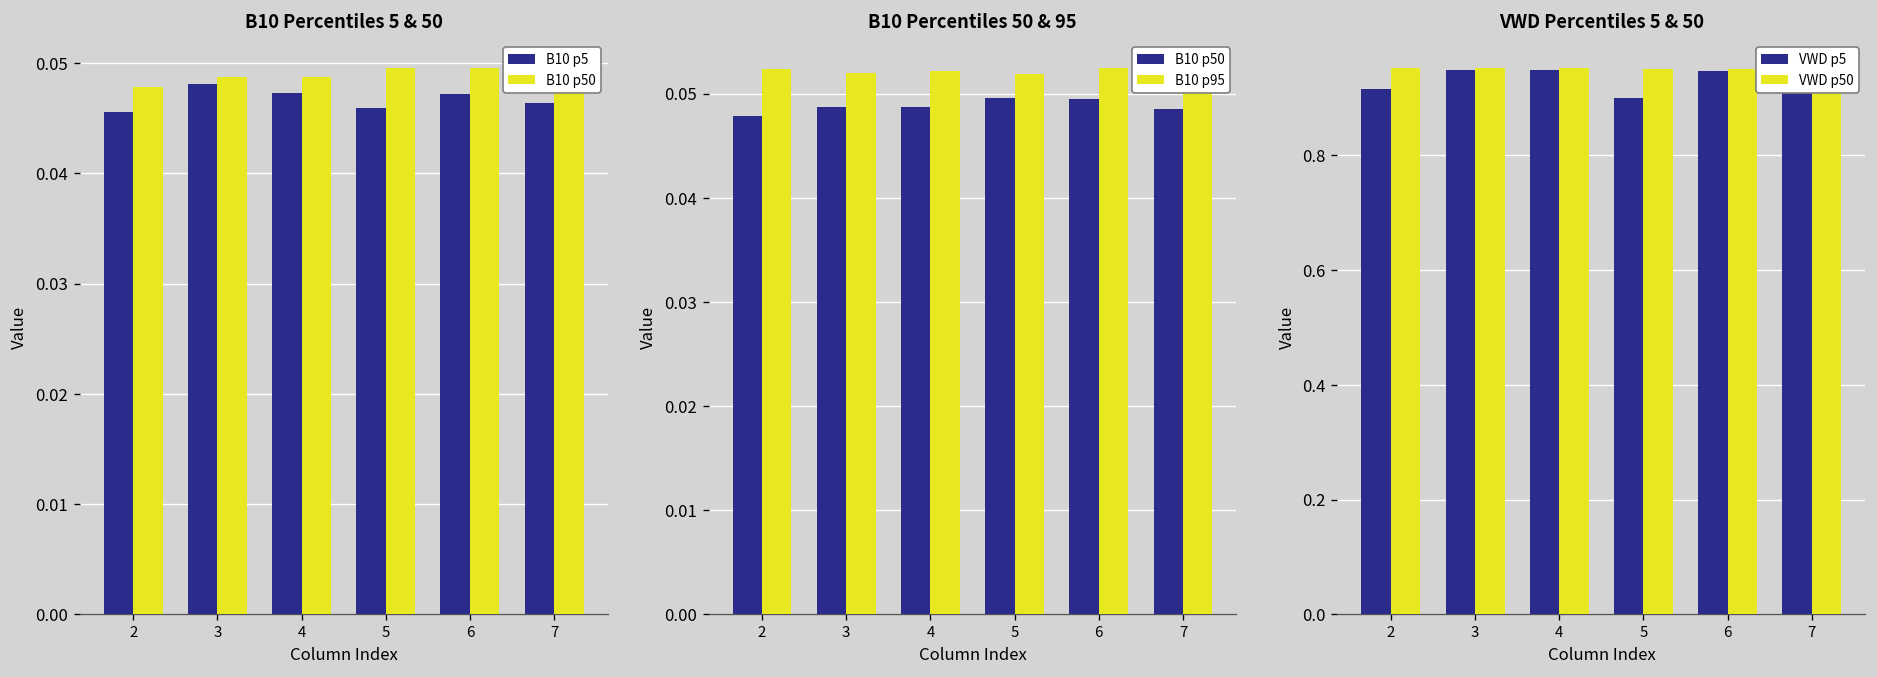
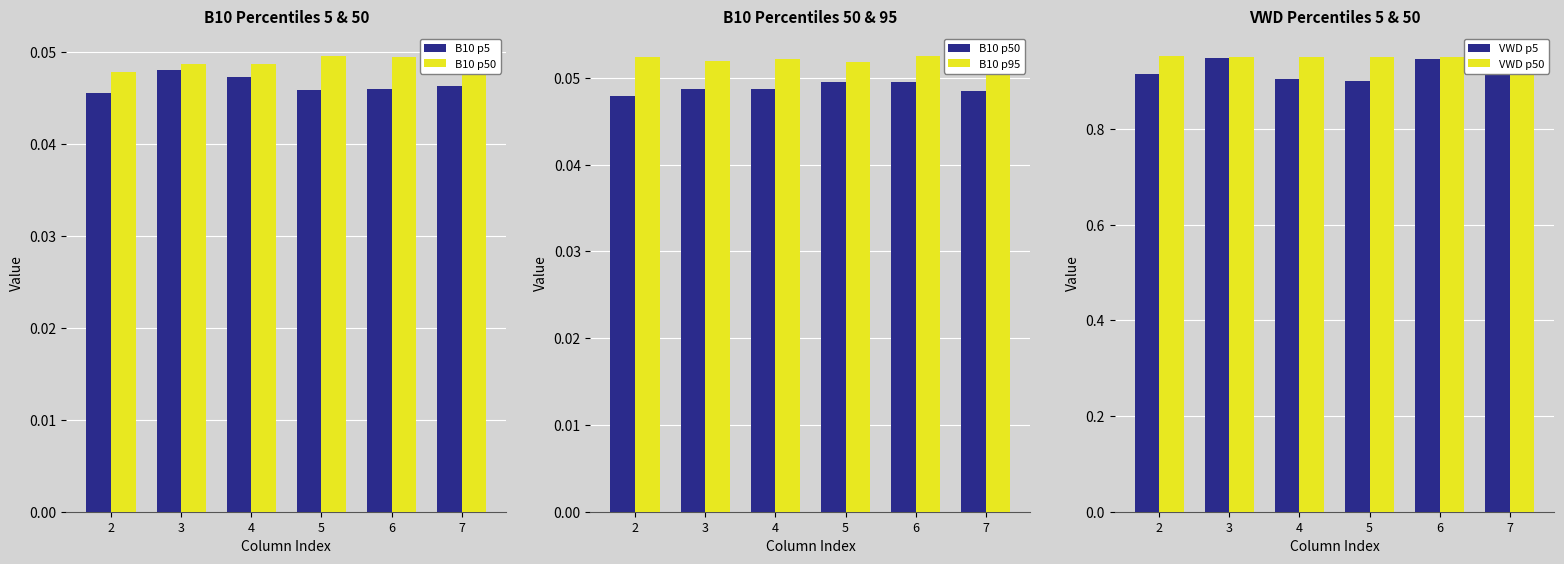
  {
    "B10 Percentiles 5 & 50": {
      "B10 p5": {
        "2": 0.046,
        "3": 0.048,
        "4": 0.047,
        "5": 0.046,
-       "6": 0.047,
+       "6": 0.046,
        "7": 0.046
      }
    },
    "B10 Percentiles 50 & 95": {
      "B10 p50": {
        "2": 0.048,
        "3": 0.049,
        "4": 0.049,
        "5": 0.050,
        "6": 0.050,
        "7": 0.048
      },
      "B10 p95": {
        "2": 0.052,
        "3": 0.052,
        "4": 0.052,
        "5": 0.052,
        "6": 0.052
      }
    },
    "VWD Percentiles 5 & 50": {
      "VWD p5": {
        "2": 0.92,
        "3": 0.95,
-       "4": 0.95,
+       "4": 0.91,
        "5": 0.90,
        "6": 0.95
      },
      "VWD p50": {
        "2": 0.95,
        "3": 0.95,
        "4": 0.95,
        "5": 0.95,
        "6": 0.95
      }
    }
  }
